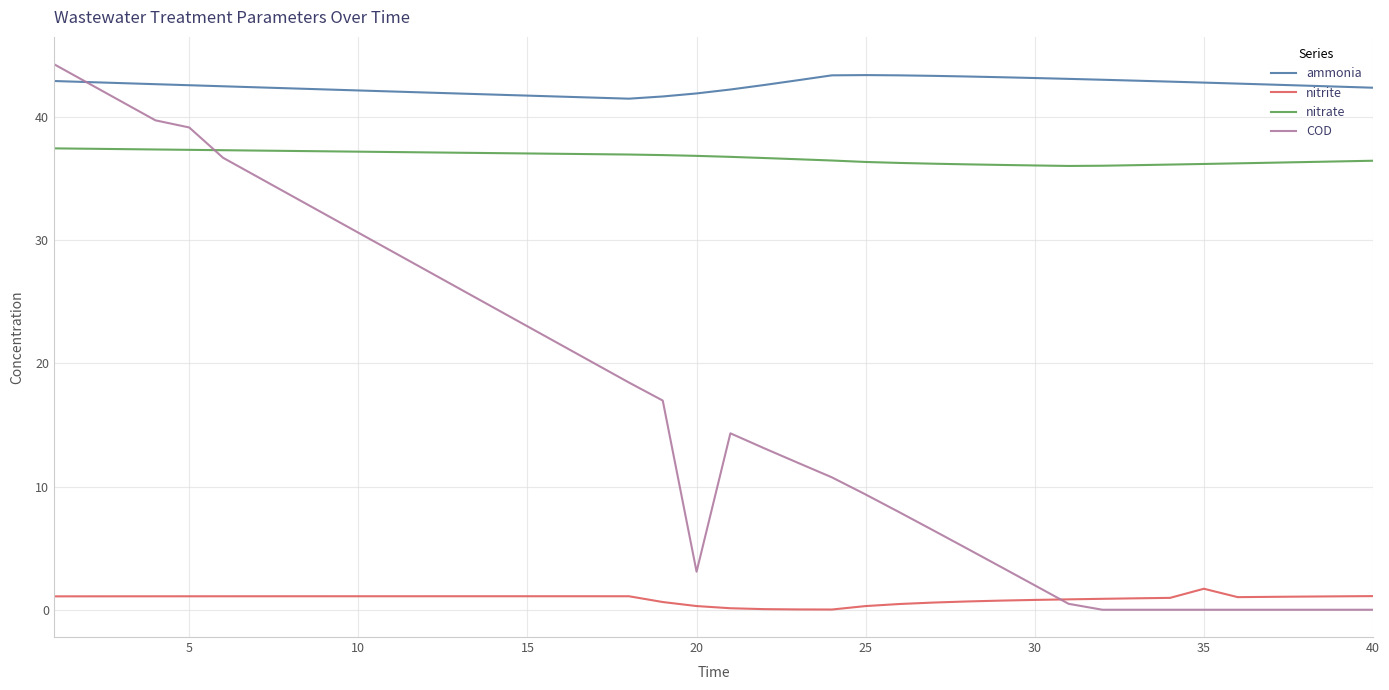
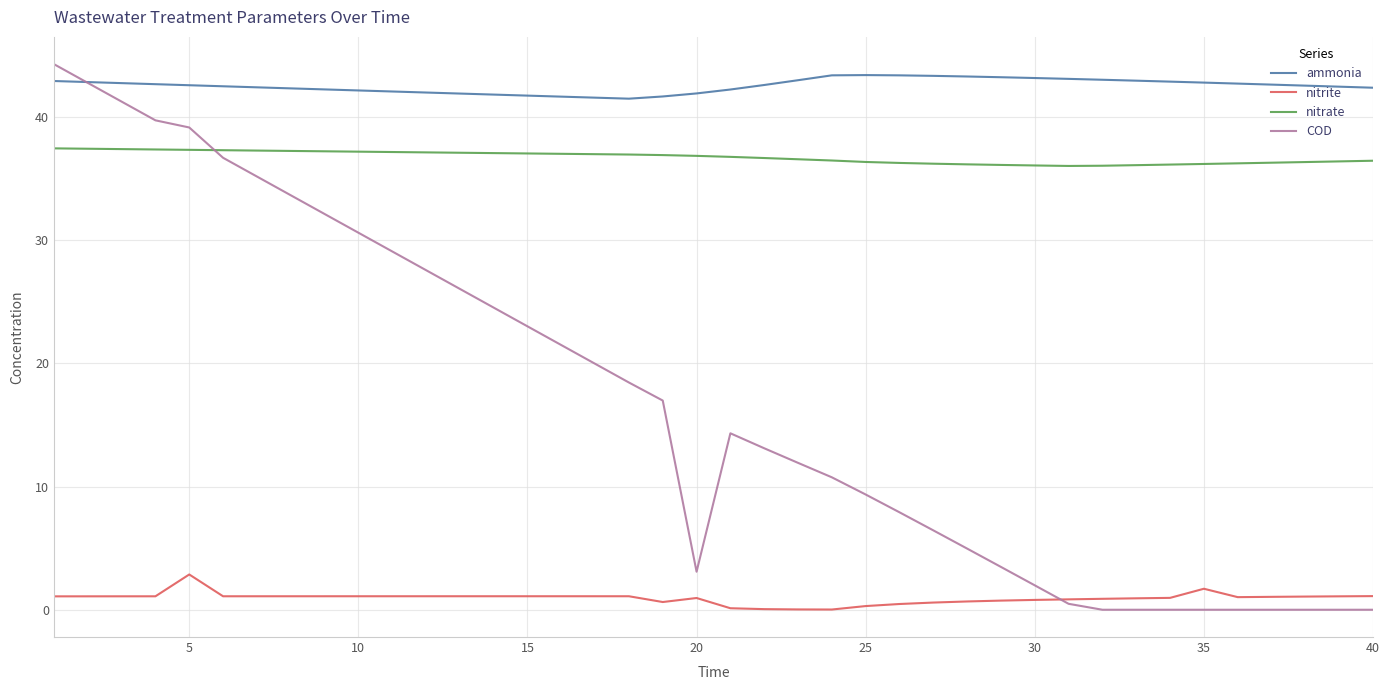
  {
    "ammonia": {
      "5": 42.6,
      "10": 42.1,
      "15": 41.7,
      "20": 41.9,
      "25": 43.4,
      "30": 43.1,
      "35": 42.8,
      "40": 42.4
    },
    "nitrite": {
-     "5": 1.1,
+     "5": 2.9,
      "10": 1.1,
      "15": 1.1,
-     "20": 0.3,
+     "20": 1.0,
      "25": 0.3,
      "30": 0.8,
      "35": 1.7,
      "40": 1.1
    },
    "nitrate": {
      "5": 37.3,
      "10": 37.2,
      "15": 37.0,
      "20": 36.8,
      "25": 36.3,
      "30": 36.1,
      "35": 36.2,
      "40": 36.4
    },
    "COD": {
      "5": 39.1,
      "10": 30.6,
      "15": 23.0,
      "20": 3.1,
      "25": 9.4,
      "30": 2.0,
      "35": 0.0,
      "40": 0.0
    }
  }
